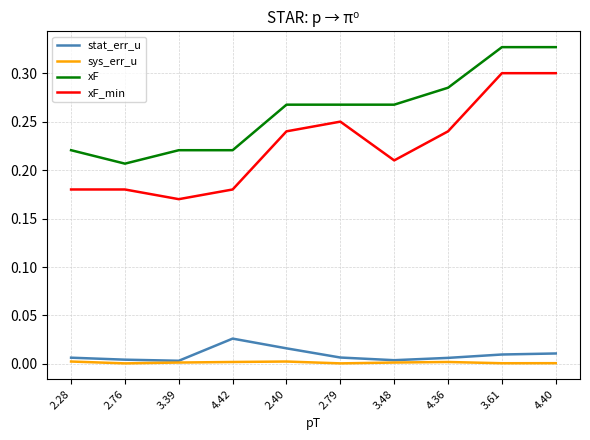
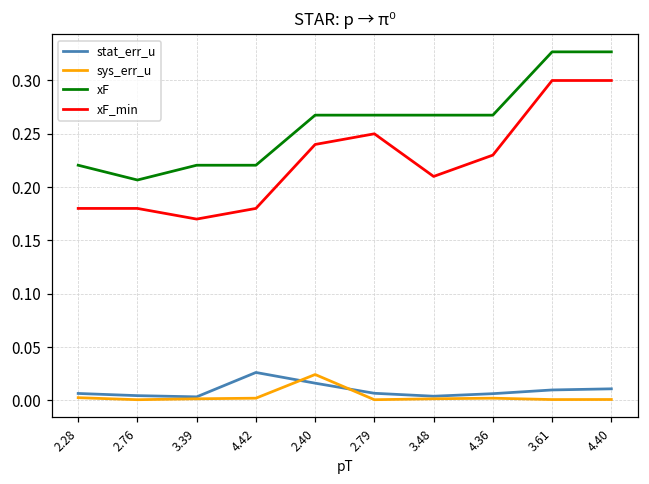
  {
    "stat_err_u": {
      "2.28": 0.01,
      "2.76": 0.00,
      "4.42": 0.03,
      "2.40": 0.02,
      "2.79": 0.01,
      "4.36": 0.01,
      "3.61": 0.01,
      "4.40": 0.01
    },
    "sys_err_u": {
      "2.28": 0.00,
      "2.76": 0.00,
      "4.42": 0.00,
-     "2.40": 0.00,
+     "2.40": 0.02,
      "2.79": 0.00,
      "4.36": 0.00,
      "3.61": 0.00,
      "4.40": 0.00
    },
    "xF": {
      "2.28": 0.22,
      "2.76": 0.21,
      "3.39": 0.22,
      "4.42": 0.22,
      "2.40": 0.27,
      "2.79": 0.27,
      "3.48": 0.27,
-     "4.36": 0.28,
+     "4.36": 0.27,
      "3.61": 0.33,
      "4.40": 0.33
    },
    "xF_min": {
      "2.28": 0.18,
      "2.76": 0.18,
      "3.39": 0.17,
      "4.42": 0.18,
      "2.40": 0.24,
      "2.79": 0.25,
      "3.48": 0.21,
-     "4.36": 0.24,
+     "4.36": 0.23,
      "3.61": 0.30,
      "4.40": 0.30
    }
  }
